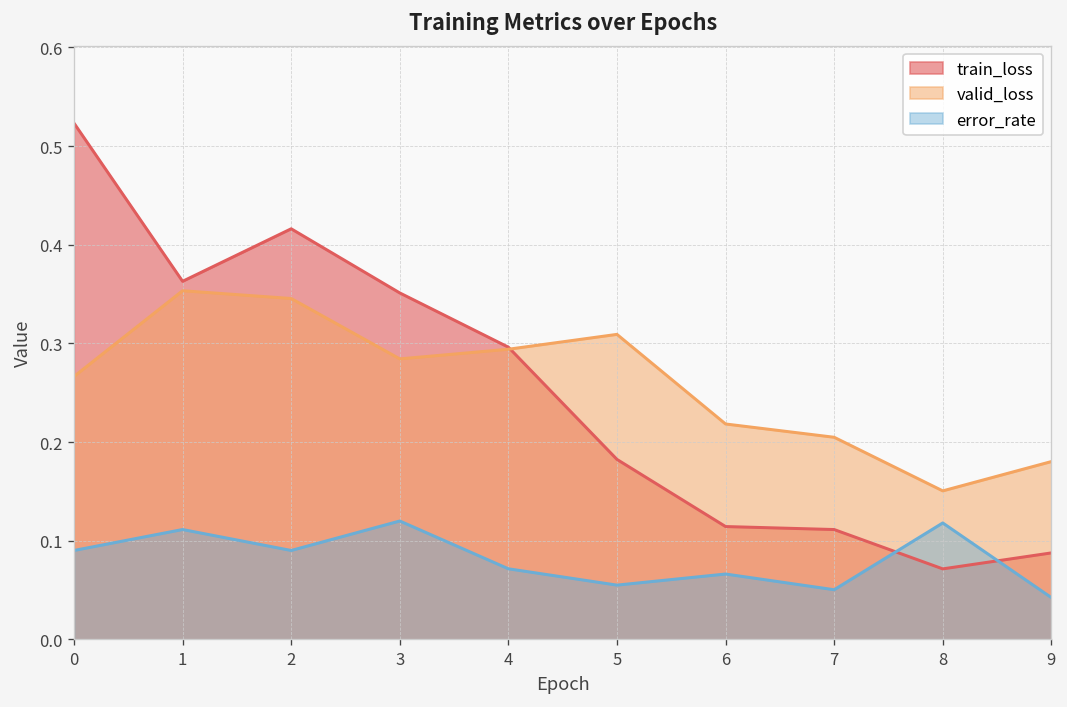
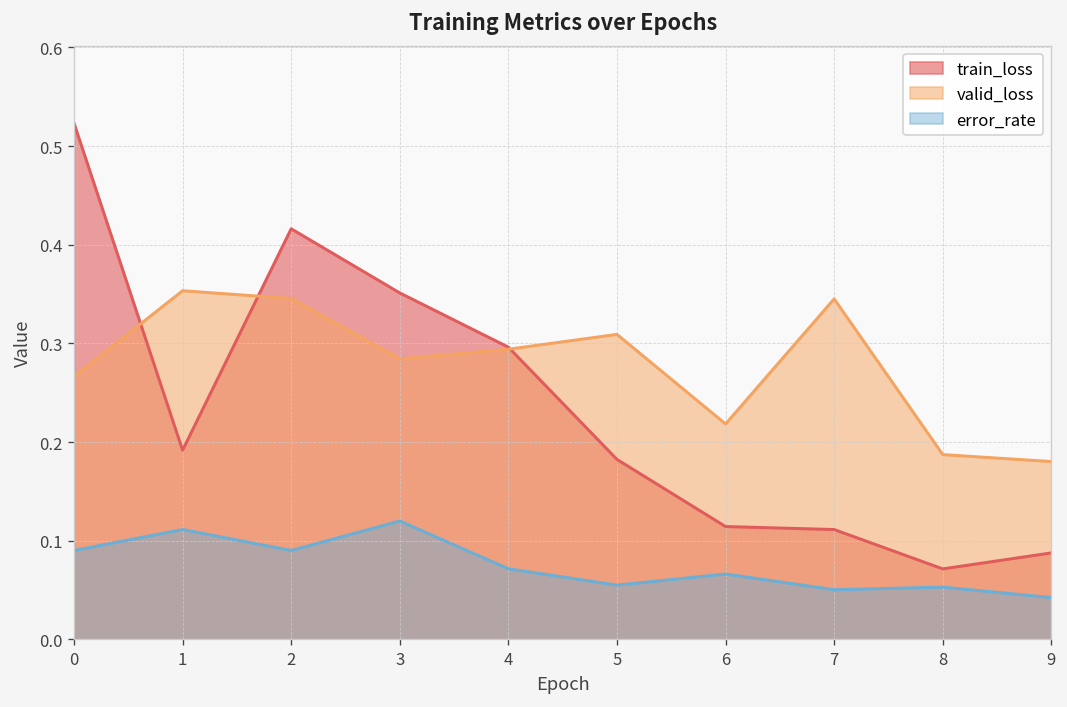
  {
    "train_loss": {
      "0": 0.52,
-     "1": 0.36,
+     "1": 0.19,
      "2": 0.42,
      "3": 0.35,
      "5": 0.18,
      "6": 0.11,
      "7": 0.11,
      "8": 0.07,
      "9": 0.09
    },
    "valid_loss": {
      "0": 0.27,
      "1": 0.35,
      "2": 0.35,
      "3": 0.28,
      "5": 0.31,
      "6": 0.22,
-     "7": 0.20,
-     "8": 0.15,
+     "7": 0.35,
+     "8": 0.19,
      "9": 0.18
    },
    "error_rate": {
      "0": 0.09,
      "1": 0.11,
      "2": 0.09,
      "3": 0.12,
      "4": 0.07,
      "5": 0.06,
      "6": 0.07,
      "7": 0.05,
-     "8": 0.12,
+     "8": 0.05,
      "9": 0.04
    }
  }
